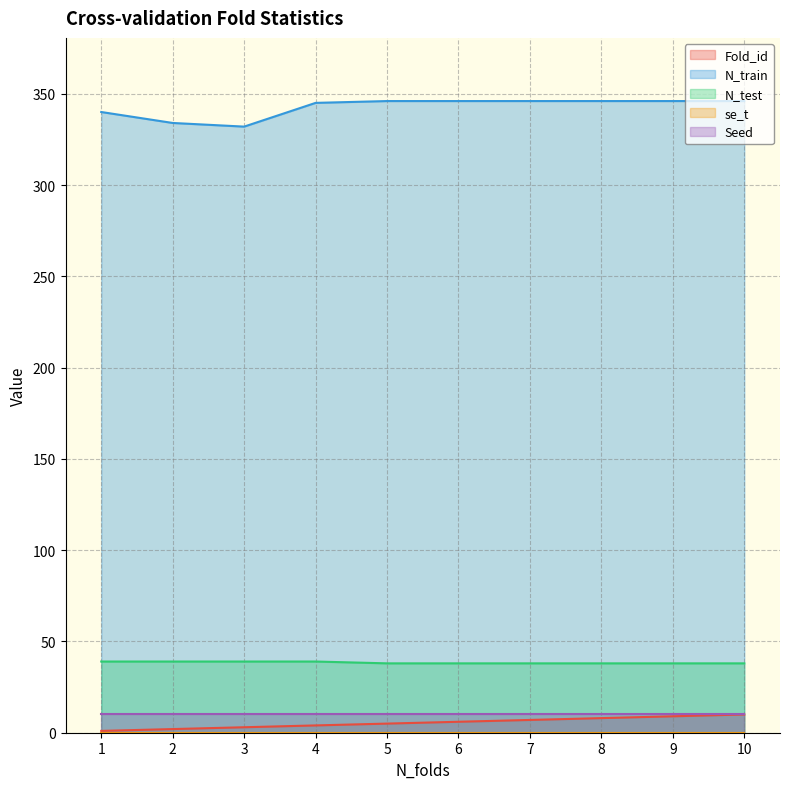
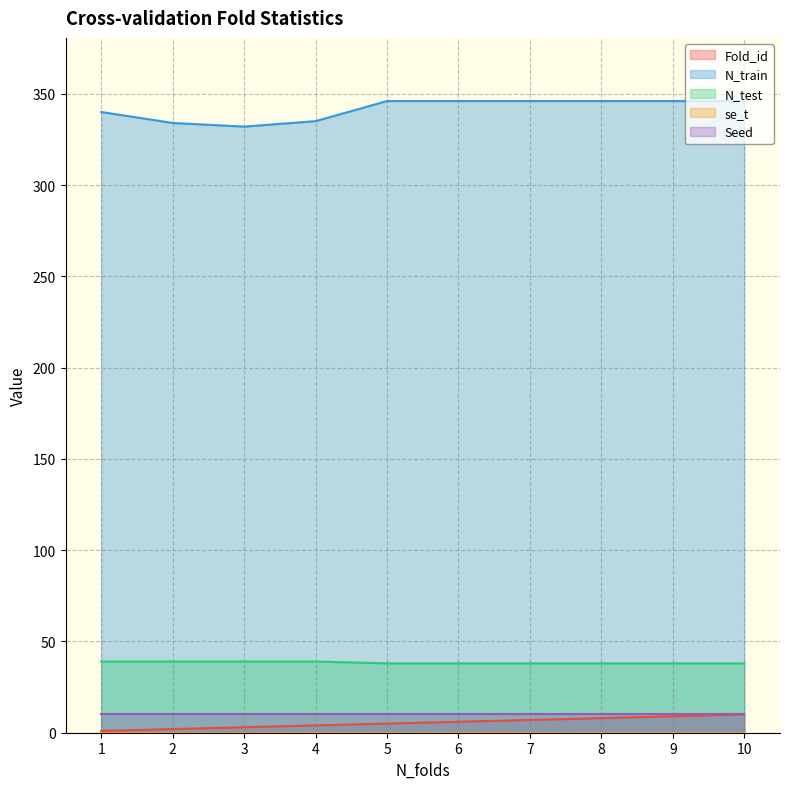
  {
    "N_train": {
      "1": 340,
      "2": 334,
      "3": 332,
-     "4": 345,
+     "4": 335,
      "5": 346,
      "6": 346,
      "7": 346,
      "8": 346,
      "9": 346
    },
    "N_test": {
      "1": 39,
      "2": 39,
      "3": 39,
      "4": 39,
      "5": 38,
      "6": 38,
      "7": 38,
      "8": 38,
      "9": 38,
      "10": 38
    },
    "Seed": {
      "1": 10,
      "2": 10,
      "3": 10,
      "4": 10,
      "5": 10,
      "6": 10,
      "7": 10,
      "8": 10
    }
  }
